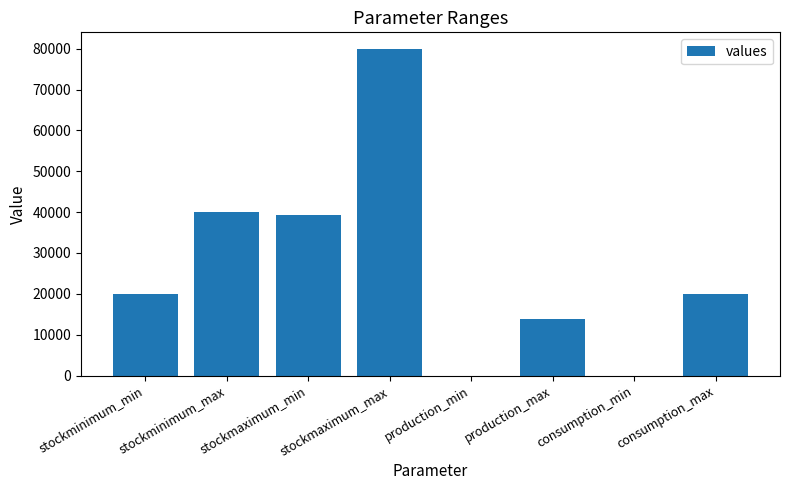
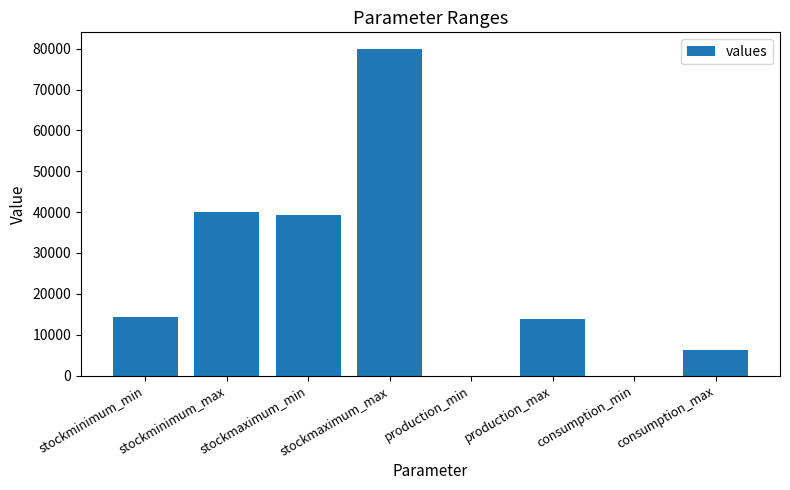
  {
-   "stockminimum_min": 20000,
+   "stockminimum_min": 14000,
    "stockminimum_max": 40000,
    "stockmaximum_min": 39000,
    "stockmaximum_max": 80000,
    "production_min": 0,
    "production_max": 14000,
    "consumption_min": 0,
-   "consumption_max": 20000
+   "consumption_max": 6000
  }
